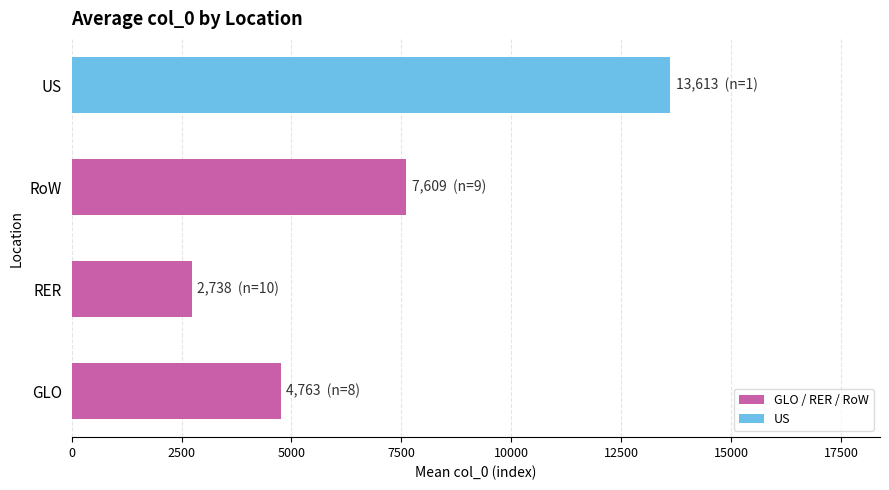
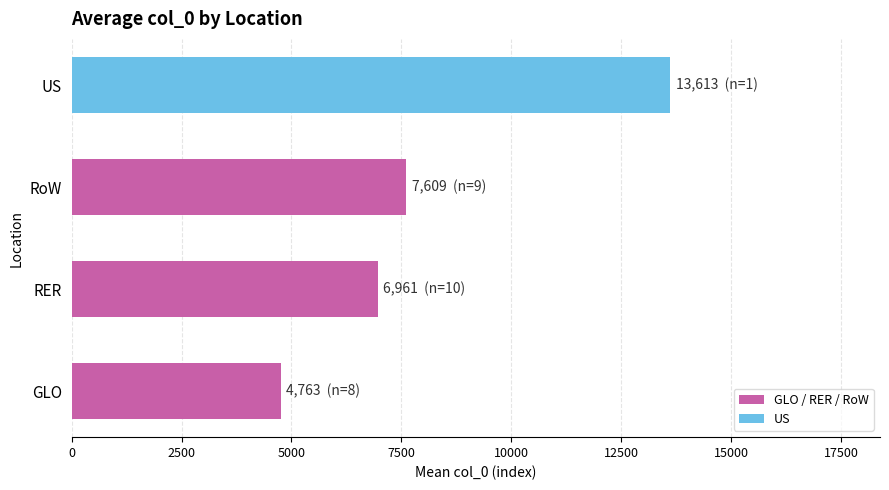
  {
    "US": "13,613",
    "RoW": "7,609",
-   "RER": "2,738",
+   "RER": "6,961",
    "GLO": "4,763"
  }
